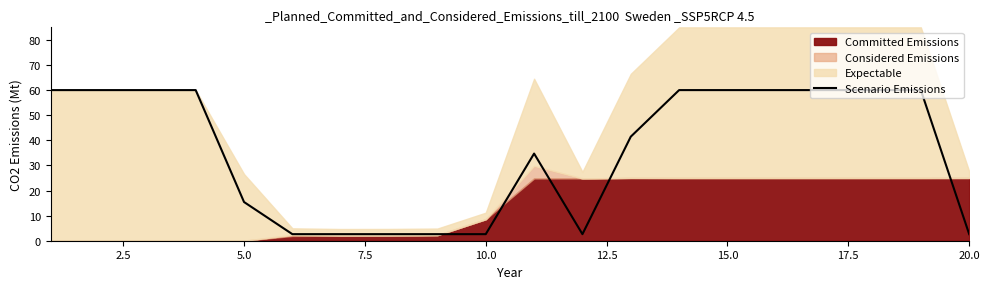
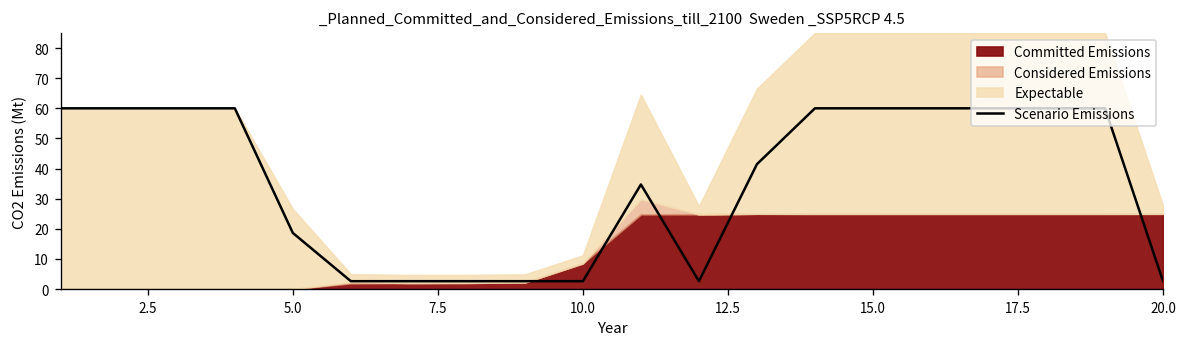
  {
    "Scenario Emissions": {
-     "5.0": 15,
+     "5.0": 19,
      "10.0": 3,
      "15.0": 60,
      "20.0": 3
    },
    "Expectable": {
      "5.0": 27,
      "10.0": 3,
      "15.0": 60,
      "20.0": 3
    }
  }
